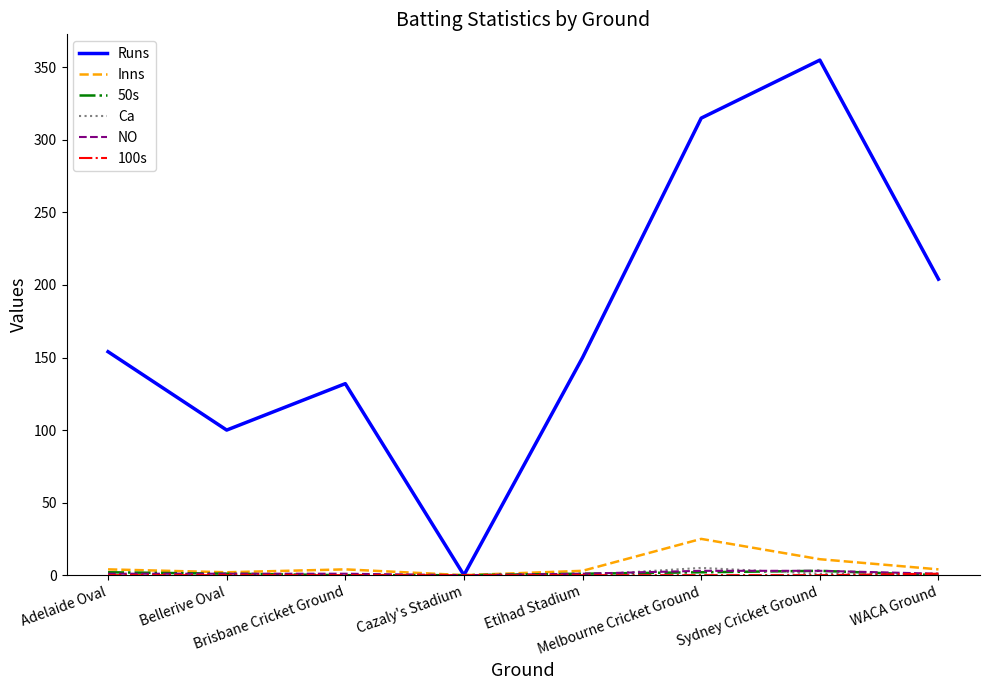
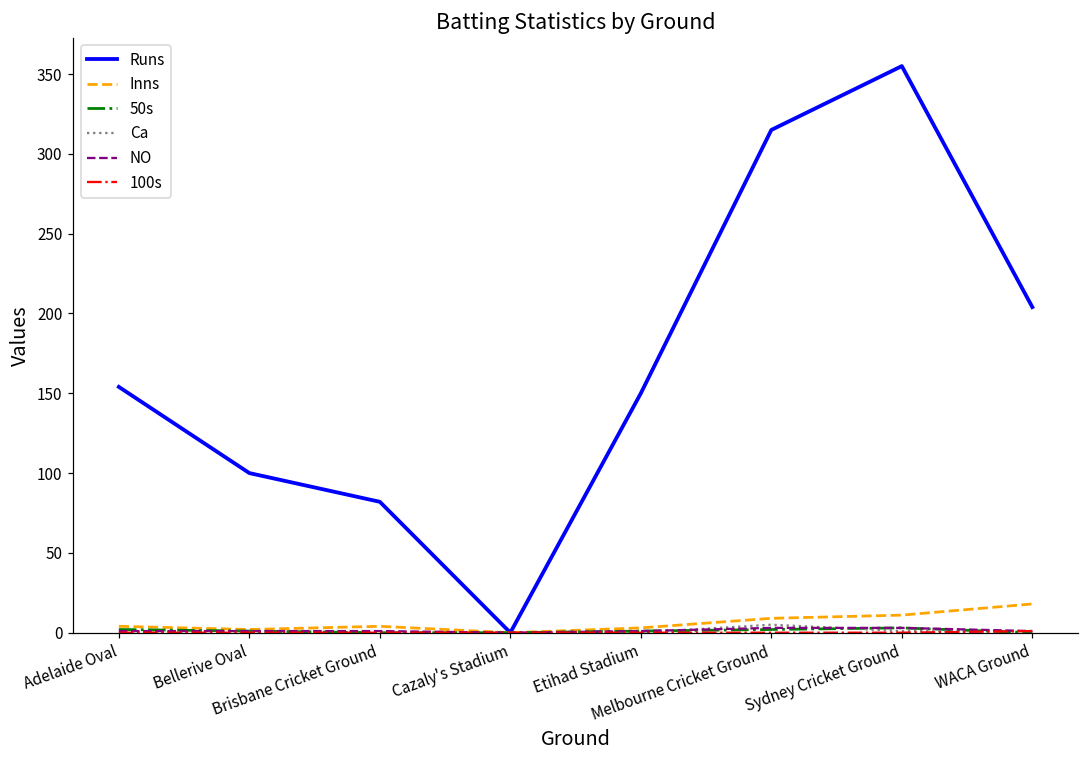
  {
    "Runs": {
      "Adelaide Oval": 154,
      "Bellerive Oval": 100,
-     "Brisbane Cricket Ground": 132,
+     "Brisbane Cricket Ground": 82,
      "Etihad Stadium": 150,
      "Melbourne Cricket Ground": 315,
      "Sydney Cricket Ground": 355,
      "WACA Ground": 204
    },
    "Inns": {
      "Adelaide Oval": 4,
      "Brisbane Cricket Ground": 4,
      "Etihad Stadium": 3,
-     "Melbourne Cricket Ground": 25,
+     "Melbourne Cricket Ground": 9,
      "Sydney Cricket Ground": 11,
-     "WACA Ground": 4
+     "WACA Ground": 18
    },
    "Ca": {
      "Melbourne Cricket Ground": 5
    },
    "100s": {
      "Melbourne Cricket Ground": 0
    }
  }
